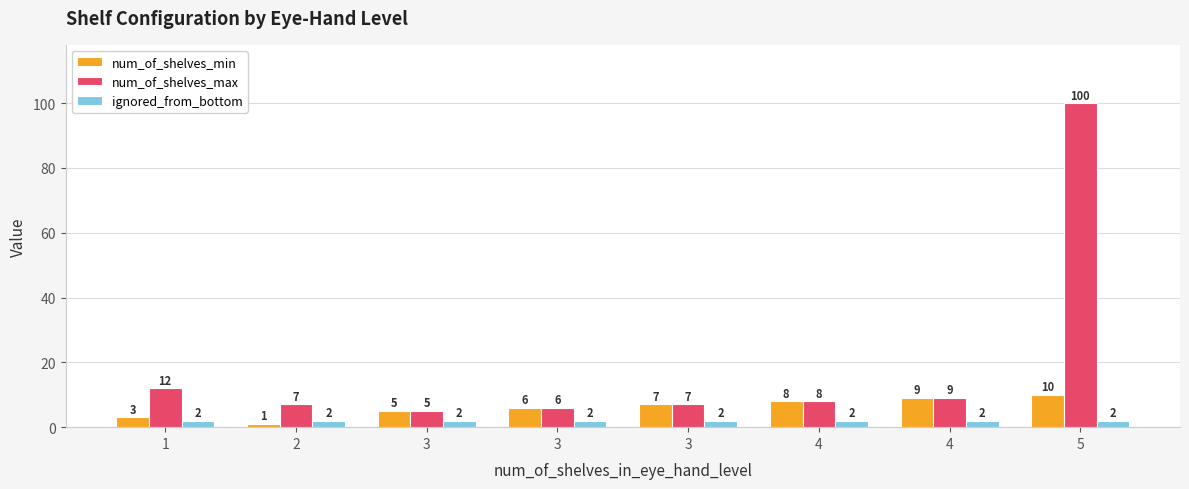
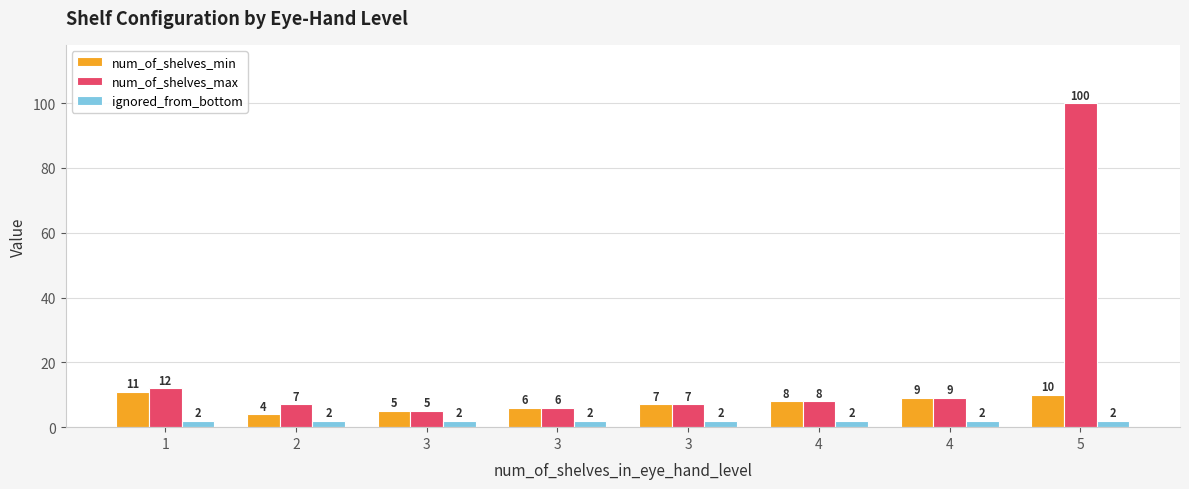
  {
    "num_of_shelves_min": {
-     "1": 3,
-     "2": 1,
+     "1": 11,
+     "2": 4,
      "5": 10
    },
    "num_of_shelves_max": {
      "1": 12,
      "2": 7,
      "5": 100
    },
    "ignored_from_bottom": {
      "1": 2,
      "2": 2,
      "5": 2
    }
  }
